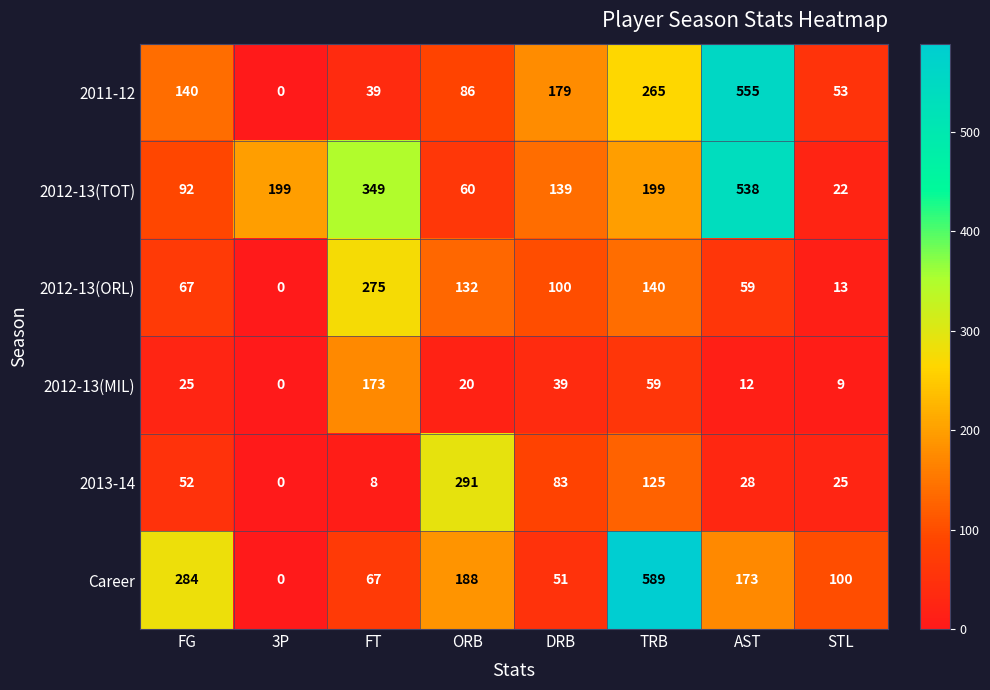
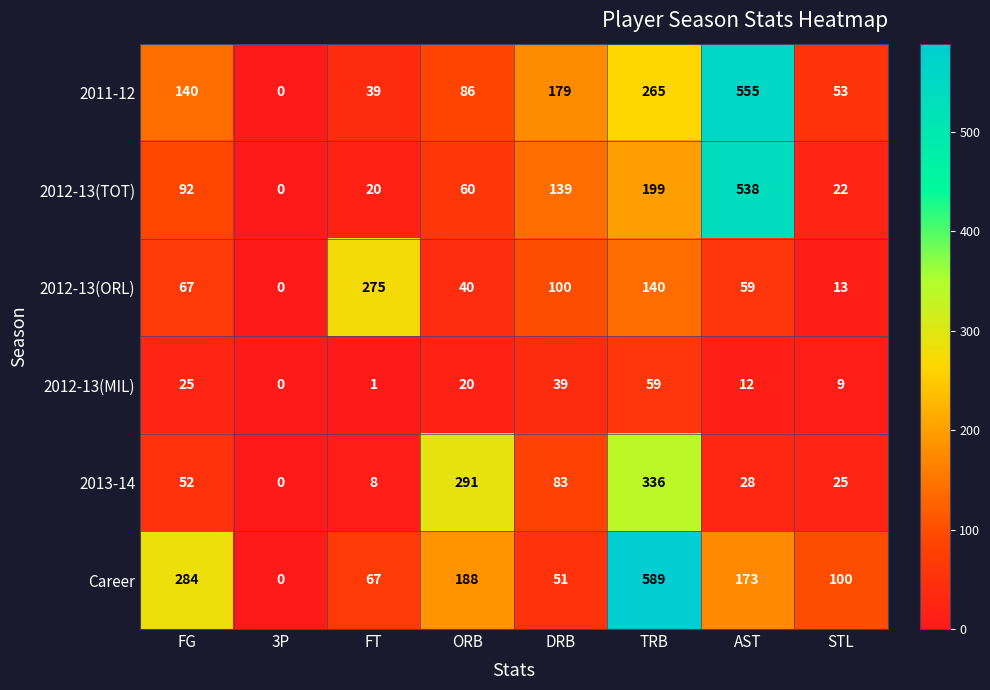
  {
    "2011-12": {
      "FG": 140,
      "3P": 0,
      "FT": 39,
      "ORB": 86,
      "DRB": 179,
      "TRB": 265,
      "AST": 555,
      "STL": 53
    },
    "2012-13(TOT)": {
      "FG": 92,
-     "3P": 199,
-     "FT": 349,
+     "3P": 0,
+     "FT": 20,
      "ORB": 60,
      "DRB": 139,
      "TRB": 199,
      "AST": 538,
      "STL": 22
    },
    "2012-13(ORL)": {
      "FG": 67,
      "3P": 0,
      "FT": 275,
-     "ORB": 132,
+     "ORB": 40,
      "DRB": 100,
      "TRB": 140,
      "AST": 59,
      "STL": 13
    },
    "2012-13(MIL)": {
      "FG": 25,
      "3P": 0,
-     "FT": 173,
+     "FT": 1,
      "ORB": 20,
      "DRB": 39,
      "TRB": 59,
      "AST": 12,
      "STL": 9
    },
    "2013-14": {
      "FG": 52,
      "3P": 0,
      "FT": 8,
      "ORB": 291,
      "DRB": 83,
-     "TRB": 125,
+     "TRB": 336,
      "AST": 28,
      "STL": 25
    },
    "Career": {
      "FG": 284,
      "3P": 0,
      "FT": 67,
      "ORB": 188,
      "DRB": 51,
      "TRB": 589,
      "AST": 173,
      "STL": 100
    }
  }
